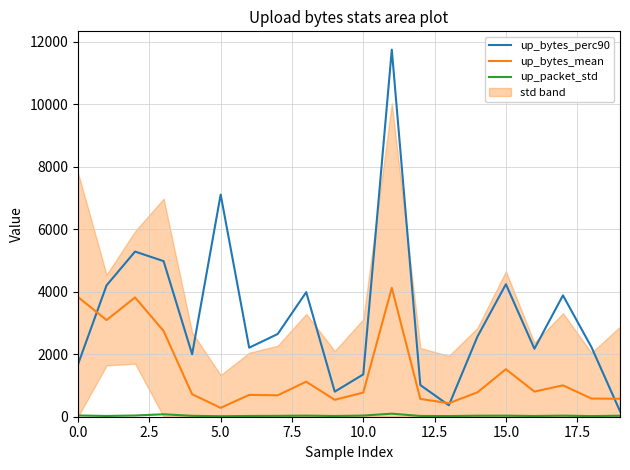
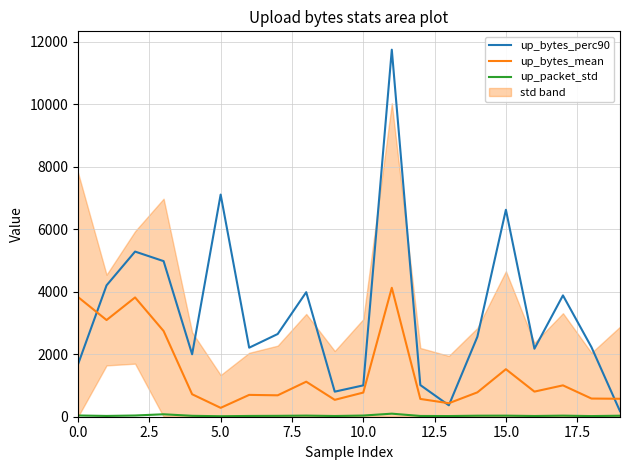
  {
    "up_bytes_perc90": {
      "0.0": 1700,
      "5.0": 7100,
-     "10.0": 1400,
-     "15.0": 4200
+     "10.0": 1000,
+     "15.0": 6600
    },
    "up_packet_std": {
      "0.0": 0,
      "5.0": 0,
      "10.0": 0,
      "15.0": 0
    }
  }
